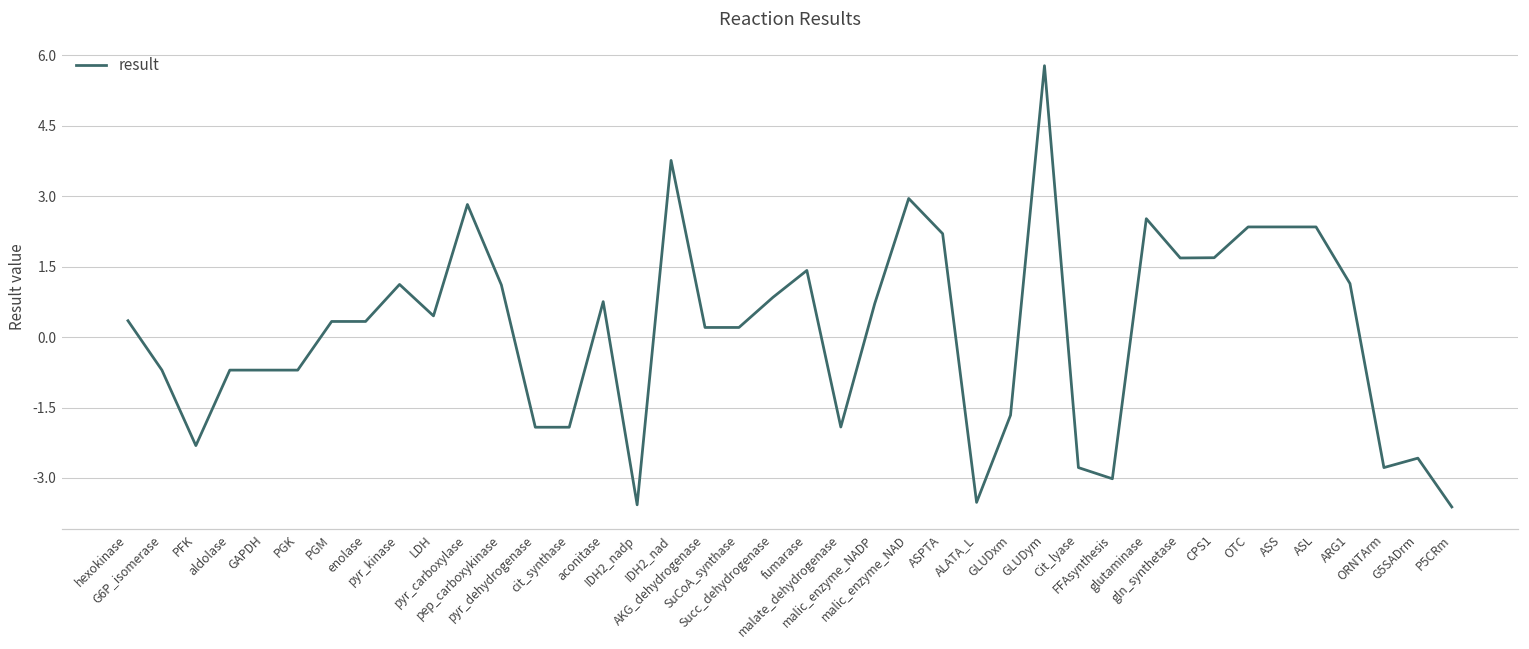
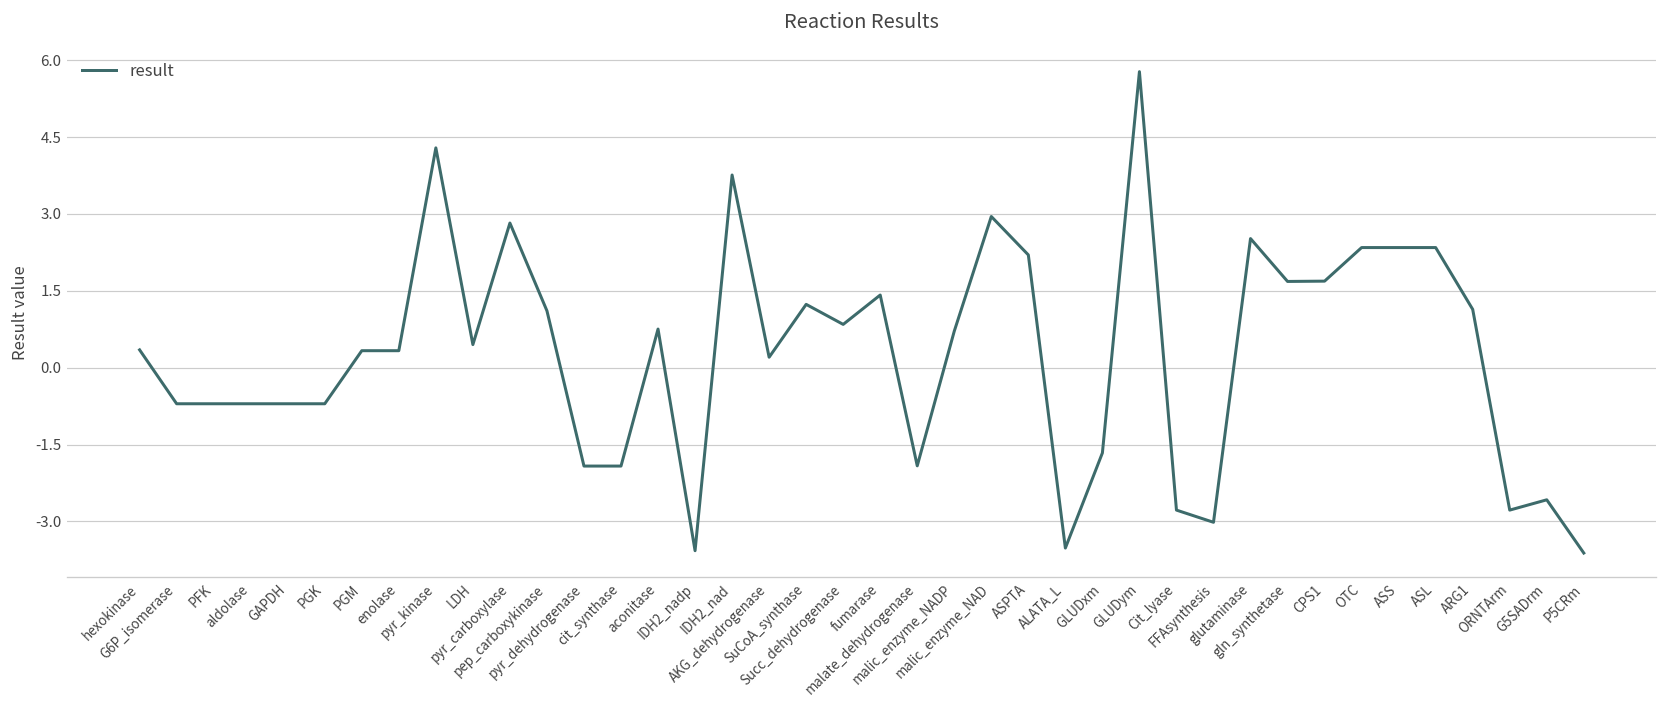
  {
    "hexokinase": 0.3,
    "G6P_isomerase": -0.7,
-   "PFK": -2.3,
+   "PFK": -0.7,
    "aldolase": -0.7,
    "GAPDH": -0.7,
    "PGK": -0.7,
    "PGM": 0.3,
    "enolase": 0.3,
-   "pyr_kinase": 1.1,
+   "pyr_kinase": 4.3,
    "LDH": 0.5,
    "pyr_carboxylase": 2.8,
    "pep_carboxykinase": 1.1,
    "pyr_dehydrogenase": -1.9,
    "cit_synthase": -1.9,
    "aconitase": 0.8,
    "IDH2_nadp": -3.6,
    "IDH2_nad": 3.8,
    "AKG_dehydrogenase": 0.2,
-   "SuCoA_synthase": 0.2,
+   "SuCoA_synthase": 1.2,
    "Succ_dehydrogenase": 0.8,
    "fumarase": 1.4,
    "malate_dehydrogenase": -1.9,
    "malic_enzyme_NADP": 0.7,
    "malic_enzyme_NAD": 3.0,
    "ASPTA": 2.2,
    "ALATA_L": -3.5,
    "GLUDxm": -1.7,
    "GLUDym": 5.8,
    "Cit_lyase": -2.8,
    "FFAsynthesis": -3.0,
    "glutaminase": 2.5,
    "gln_synthetase": 1.7,
    "CPS1": 1.7,
    "OTC": 2.3,
    "ASS": 2.3,
    "ASL": 2.3,
    "ARG1": 1.1,
    "ORNTArm": -2.8,
    "G5SADrm": -2.6,
    "P5CRm": -3.6
  }
